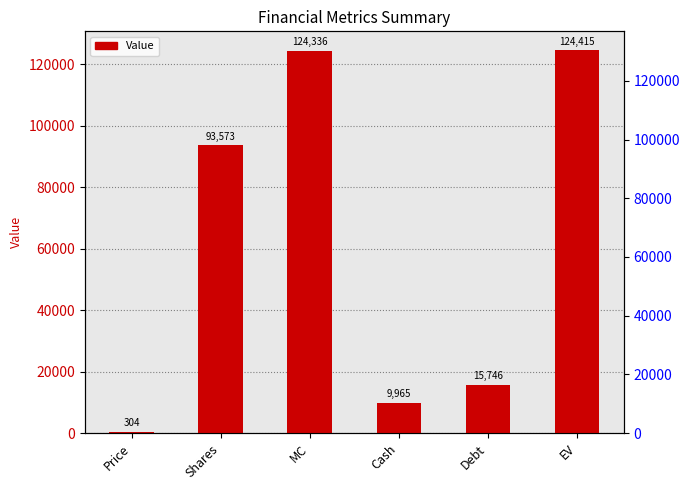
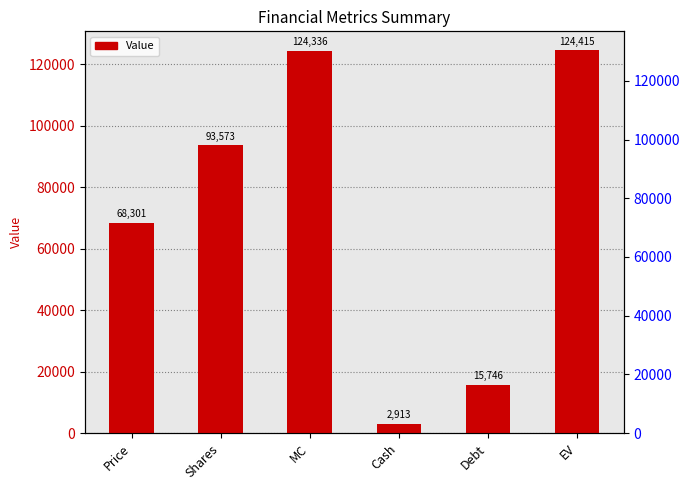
  {
-   "Price": "304",
+   "Price": "68,301",
    "Shares": "93,573",
    "MC": "124,336",
-   "Cash": "9,965",
+   "Cash": "2,913",
    "Debt": "15,746",
    "EV": "124,415"
  }
